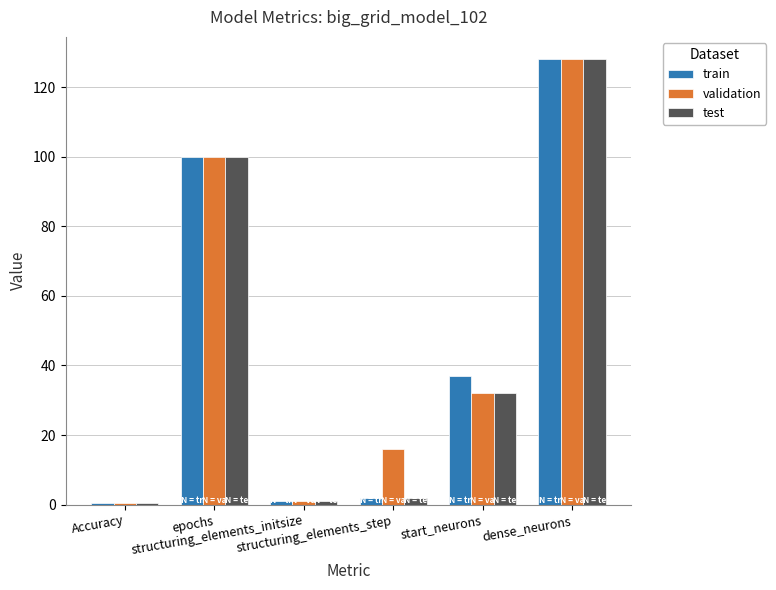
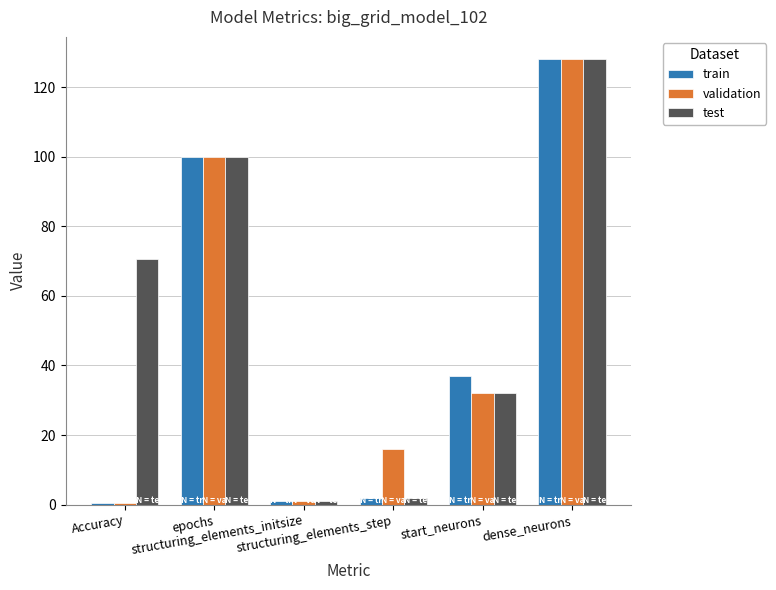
  {
    "train": {
      "epochs": 100,
      "structuring_elements_initsize": 1,
      "structuring_elements_step": 2,
      "start_neurons": 37,
      "dense_neurons": 128
    },
    "validation": {
      "epochs": 100,
      "structuring_elements_initsize": 1,
      "structuring_elements_step": 16,
      "start_neurons": 32,
      "dense_neurons": 128
    },
    "test": {
-     "Accuracy": 0,
+     "Accuracy": 71,
      "epochs": 100,
      "structuring_elements_initsize": 1,
      "structuring_elements_step": 2,
      "start_neurons": 32,
      "dense_neurons": 128
    }
  }
